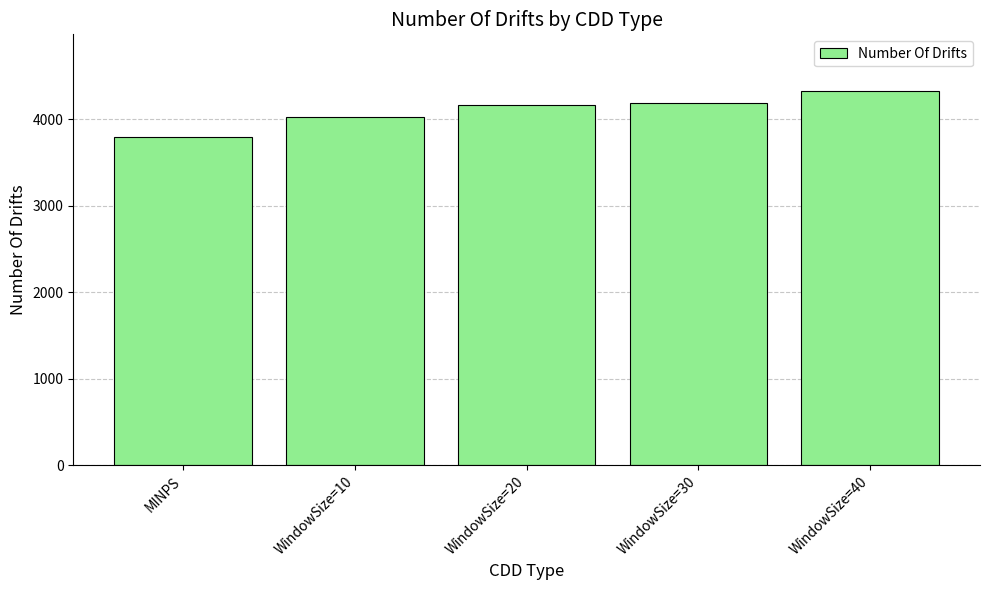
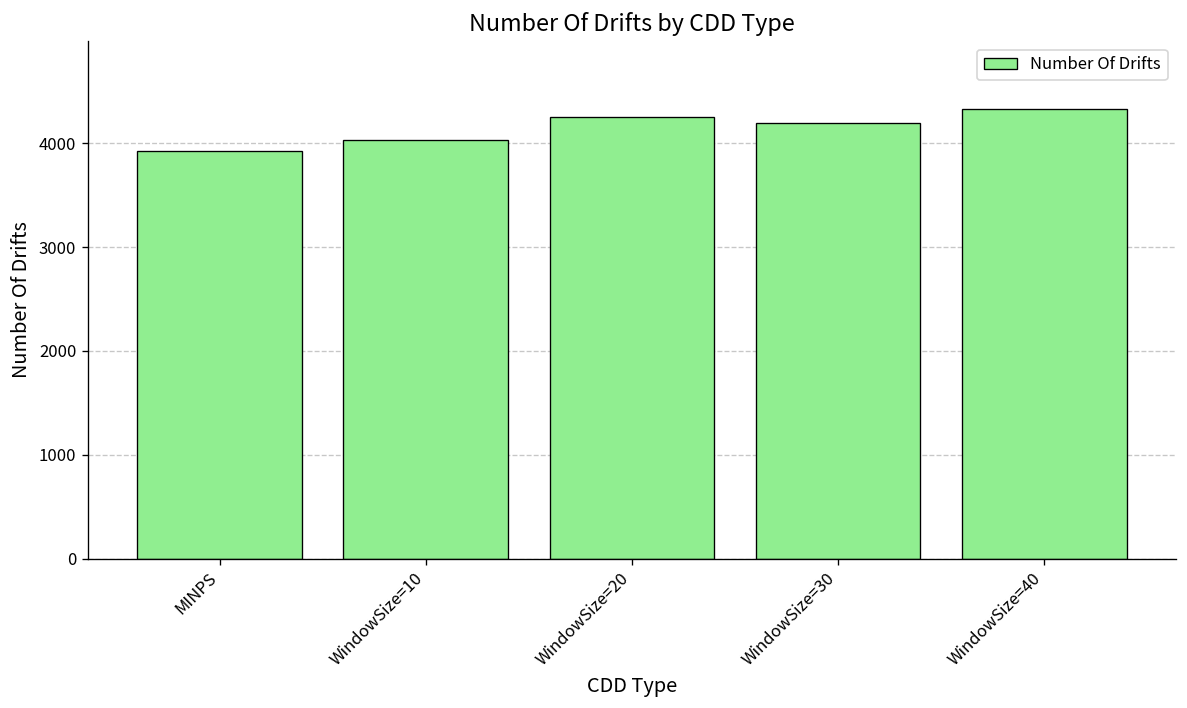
  {
-   "MINPS": 3800,
+   "MINPS": 3900,
    "WindowSize=10": 4000,
-   "WindowSize=20": 4200,
+   "WindowSize=20": 4300,
    "WindowSize=30": 4200,
    "WindowSize=40": 4300
  }
